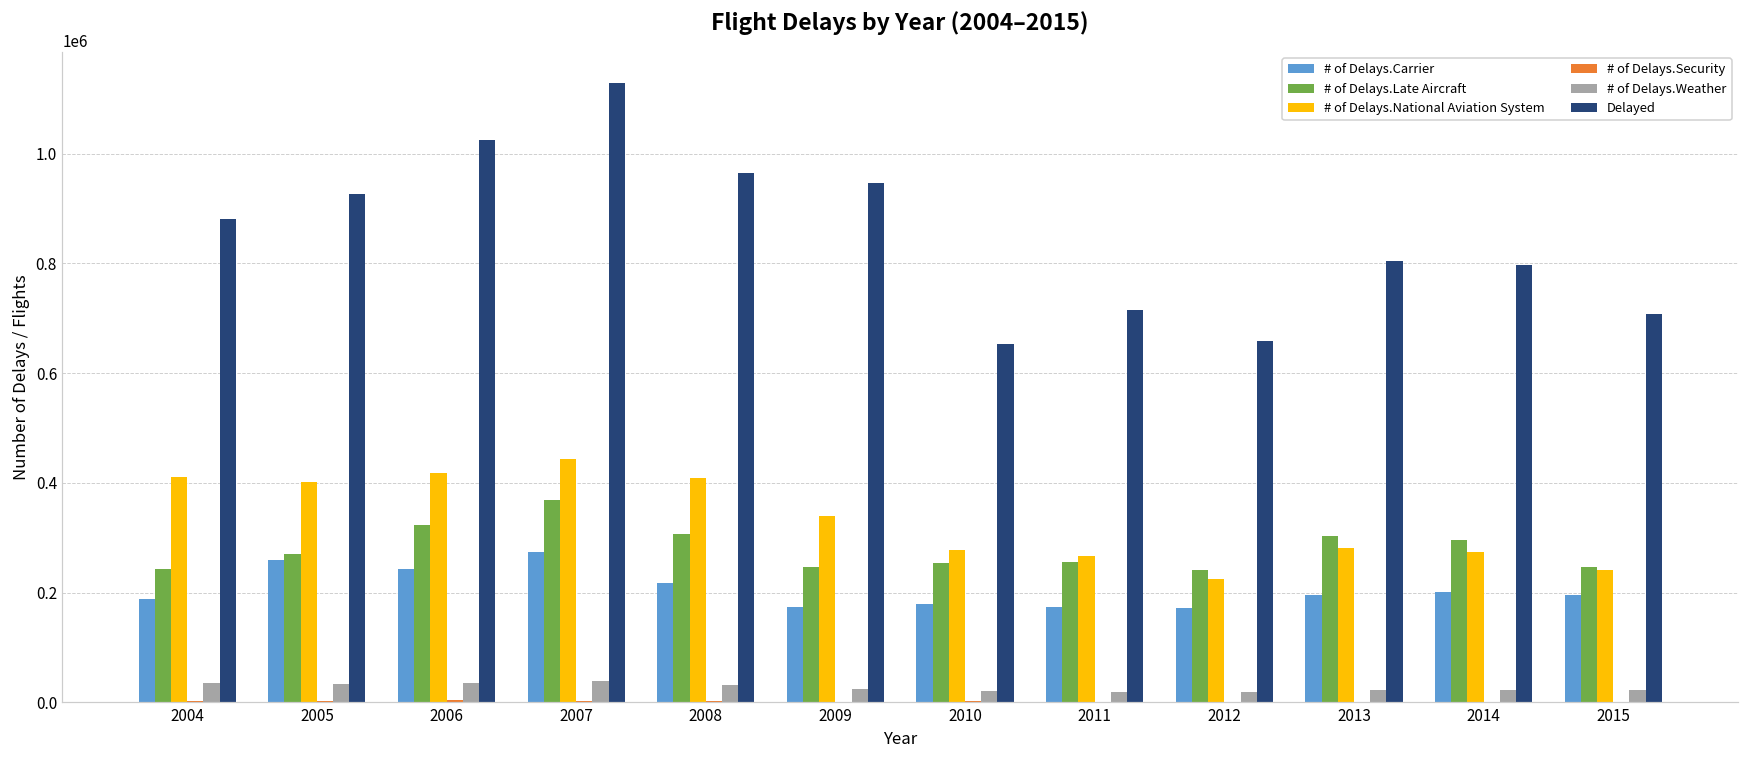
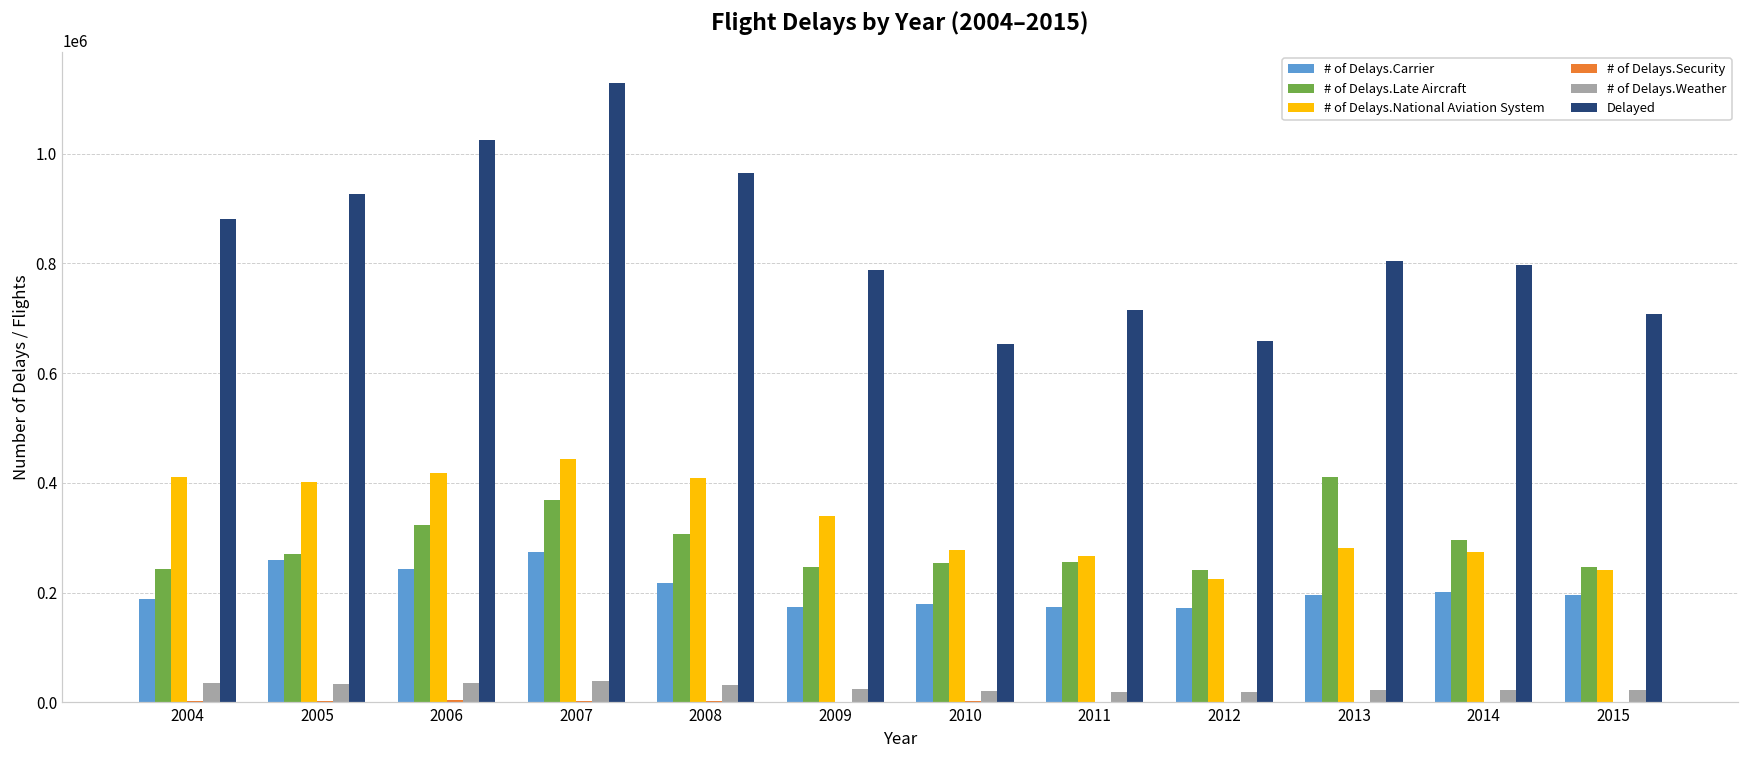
  {
    "# of Delays.Carrier": {
      "2004": 190000,
      "2005": 260000,
      "2006": 240000,
      "2007": 270000,
      "2008": 220000,
      "2009": 170000,
      "2010": 180000,
      "2011": 170000,
      "2012": 170000,
      "2013": 200000,
      "2014": 200000,
      "2015": 190000
    },
    "# of Delays.Late Aircraft": {
      "2004": 240000,
      "2005": 270000,
      "2006": 320000,
      "2007": 370000,
      "2008": 310000,
      "2009": 250000,
      "2010": 250000,
      "2011": 260000,
      "2012": 240000,
-     "2013": 300000,
+     "2013": 410000,
      "2014": 300000,
      "2015": 250000
    },
    "# of Delays.National Aviation System": {
      "2004": 410000,
      "2005": 400000,
      "2006": 420000,
      "2007": 440000,
      "2008": 410000,
      "2009": 340000,
      "2010": 280000,
      "2011": 270000,
      "2012": 230000,
      "2013": 280000,
      "2014": 270000,
      "2015": 240000
    },
    "# of Delays.Weather": {
      "2004": 40000,
      "2005": 30000,
      "2006": 40000,
      "2007": 40000,
      "2008": 30000,
      "2009": 30000,
      "2010": 20000,
      "2011": 20000,
      "2012": 20000,
      "2013": 20000,
      "2014": 20000,
      "2015": 20000
    },
    "Delayed": {
      "2004": 880000,
      "2005": 930000,
      "2006": 1020000,
      "2007": 1130000,
      "2008": 970000,
-     "2009": 950000,
+     "2009": 790000,
      "2010": 650000,
      "2011": 720000,
      "2012": 660000,
      "2013": 810000,
      "2014": 800000,
      "2015": 710000
    }
  }
